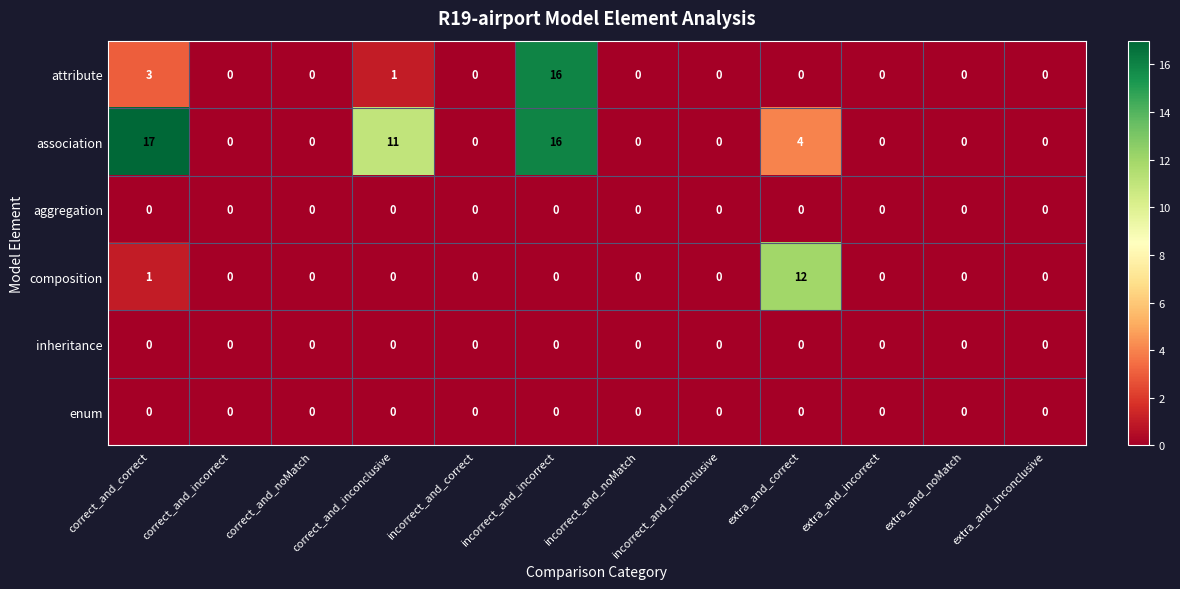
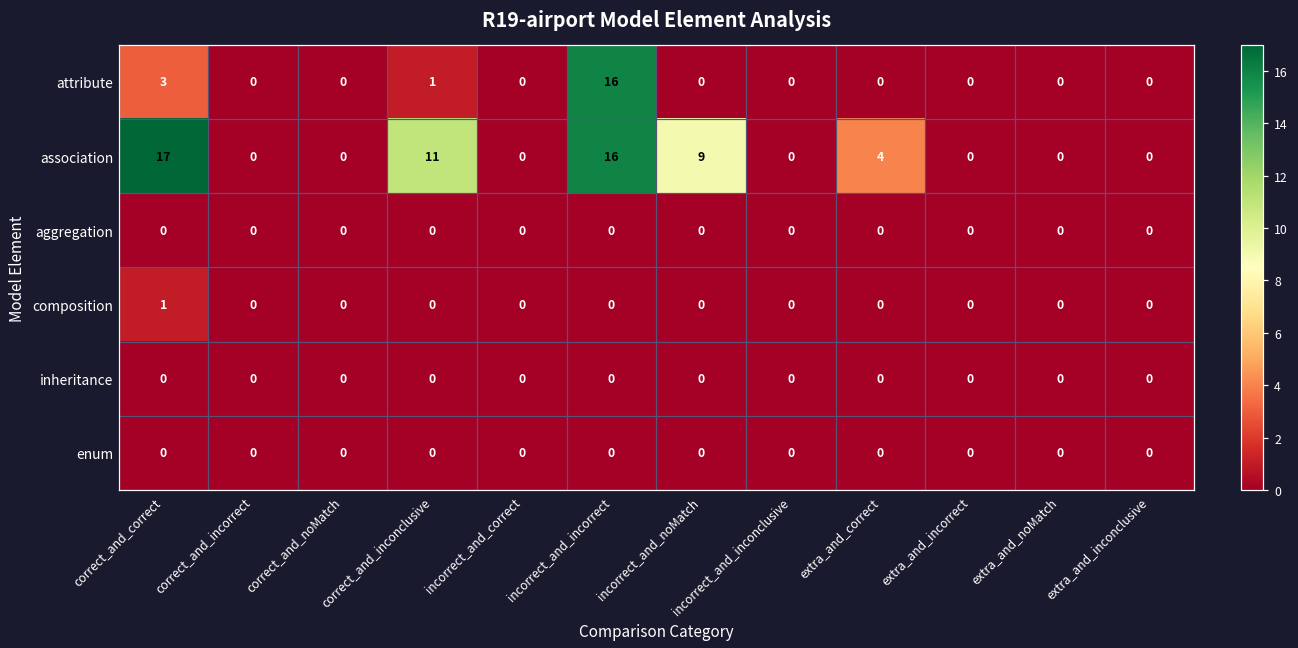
  {
    "attribute": {
      "correct_and_correct": 3,
      "correct_and_incorrect": 0,
      "correct_and_noMatch": 0,
      "correct_and_inconclusive": 1,
      "incorrect_and_correct": 0,
      "incorrect_and_incorrect": 16,
      "incorrect_and_noMatch": 0,
      "incorrect_and_inconclusive": 0,
      "extra_and_correct": 0,
      "extra_and_incorrect": 0,
      "extra_and_noMatch": 0,
      "extra_and_inconclusive": 0
    },
    "association": {
      "correct_and_correct": 17,
      "correct_and_incorrect": 0,
      "correct_and_noMatch": 0,
      "correct_and_inconclusive": 11,
      "incorrect_and_correct": 0,
      "incorrect_and_incorrect": 16,
-     "incorrect_and_noMatch": 0,
+     "incorrect_and_noMatch": 9,
      "incorrect_and_inconclusive": 0,
      "extra_and_correct": 4,
      "extra_and_incorrect": 0,
      "extra_and_noMatch": 0,
      "extra_and_inconclusive": 0
    },
    "aggregation": {
      "correct_and_correct": 0,
      "correct_and_incorrect": 0,
      "correct_and_noMatch": 0,
      "correct_and_inconclusive": 0,
      "incorrect_and_correct": 0,
      "incorrect_and_incorrect": 0,
      "incorrect_and_noMatch": 0,
      "incorrect_and_inconclusive": 0,
      "extra_and_correct": 0,
      "extra_and_incorrect": 0,
      "extra_and_noMatch": 0,
      "extra_and_inconclusive": 0
    },
    "composition": {
      "correct_and_correct": 1,
      "correct_and_incorrect": 0,
      "correct_and_noMatch": 0,
      "correct_and_inconclusive": 0,
      "incorrect_and_correct": 0,
      "incorrect_and_incorrect": 0,
      "incorrect_and_noMatch": 0,
      "incorrect_and_inconclusive": 0,
-     "extra_and_correct": 12,
+     "extra_and_correct": 0,
      "extra_and_incorrect": 0,
      "extra_and_noMatch": 0,
      "extra_and_inconclusive": 0
    },
    "inheritance": {
      "correct_and_correct": 0,
      "correct_and_incorrect": 0,
      "correct_and_noMatch": 0,
      "correct_and_inconclusive": 0,
      "incorrect_and_correct": 0,
      "incorrect_and_incorrect": 0,
      "incorrect_and_noMatch": 0,
      "incorrect_and_inconclusive": 0,
      "extra_and_correct": 0,
      "extra_and_incorrect": 0,
      "extra_and_noMatch": 0,
      "extra_and_inconclusive": 0
    },
    "enum": {
      "correct_and_correct": 0,
      "correct_and_incorrect": 0,
      "correct_and_noMatch": 0,
      "correct_and_inconclusive": 0,
      "incorrect_and_correct": 0,
      "incorrect_and_incorrect": 0,
      "incorrect_and_noMatch": 0,
      "incorrect_and_inconclusive": 0,
      "extra_and_correct": 0,
      "extra_and_incorrect": 0,
      "extra_and_noMatch": 0,
      "extra_and_inconclusive": 0
    }
  }
